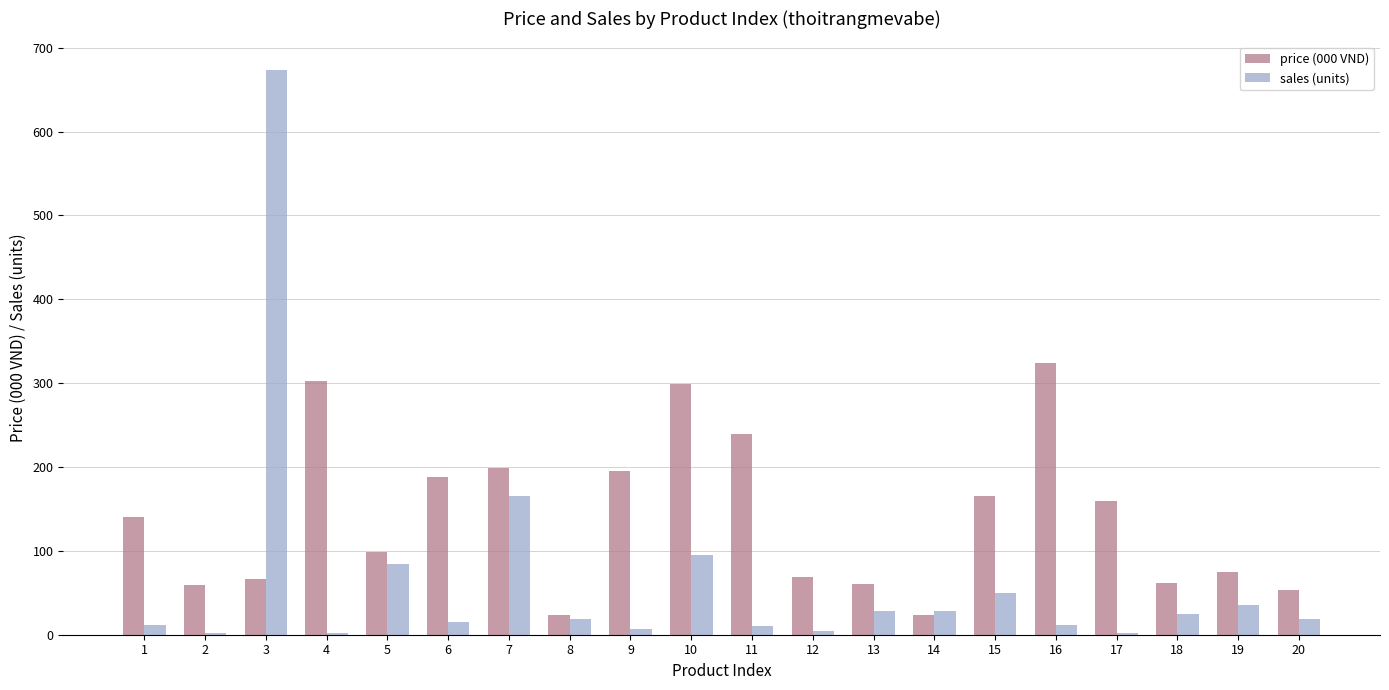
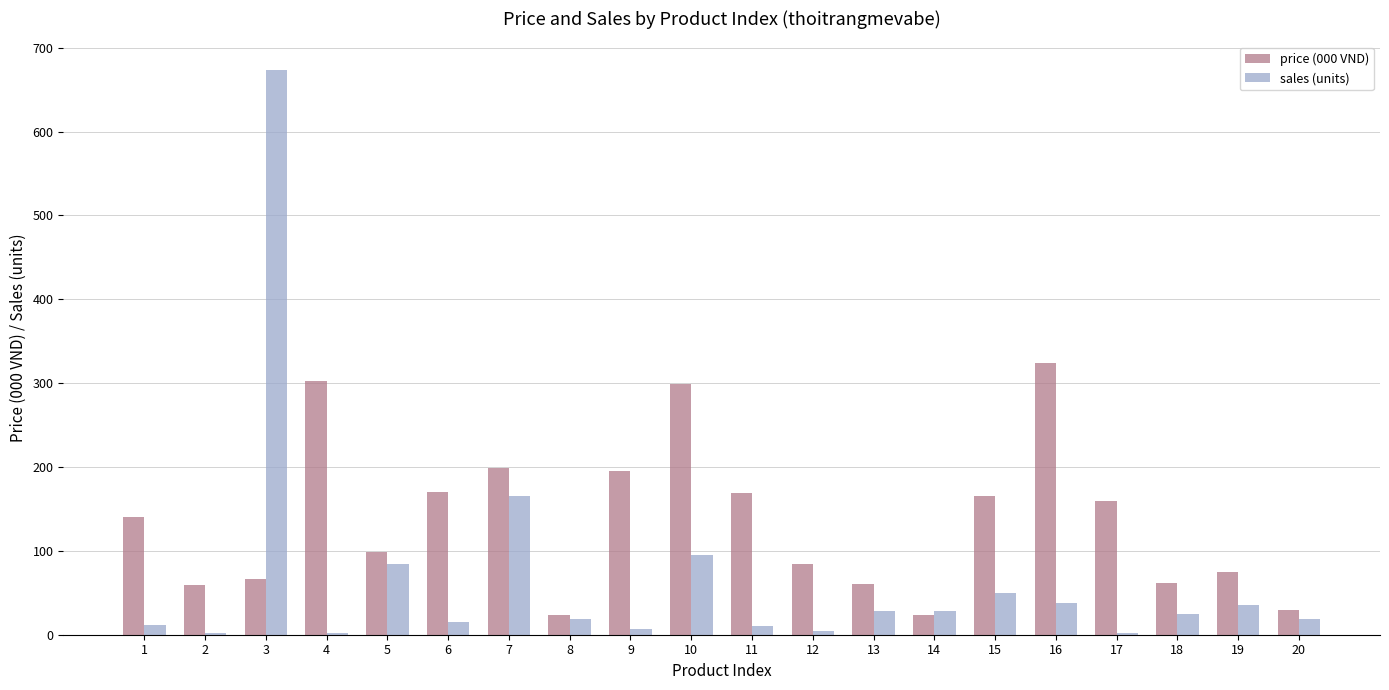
  {
    "price (000 VND)": {
      "1": 140,
      "2": 60,
      "3": 70,
      "4": 300,
      "5": 100,
-     "6": 190,
+     "6": 170,
      "7": 200,
      "8": 20,
      "9": 200,
      "10": 300,
-     "11": 240,
-     "12": 70,
+     "11": 170,
+     "12": 80,
      "13": 60,
      "14": 20,
      "15": 170,
      "16": 320,
      "17": 160,
      "18": 60,
      "19": 80,
-     "20": 50
+     "20": 30
    },
    "sales (units)": {
      "1": 10,
      "3": 670,
      "5": 80,
      "6": 20,
      "7": 170,
      "8": 20,
      "9": 10,
      "10": 100,
      "11": 10,
      "12": 0,
      "13": 30,
      "14": 30,
      "15": 50,
-     "16": 10,
+     "16": 40,
      "18": 30,
      "19": 40,
      "20": 20
    }
  }
